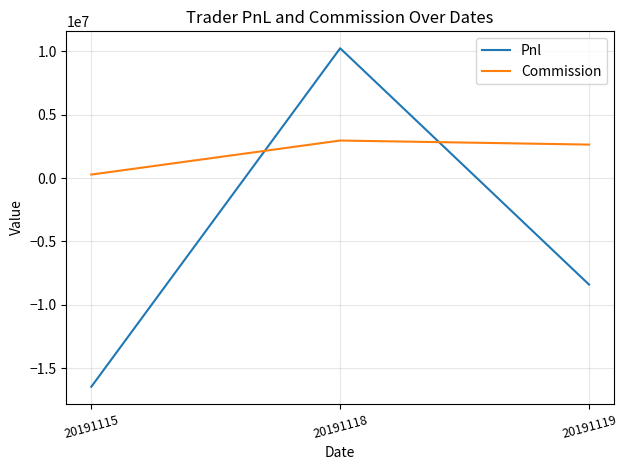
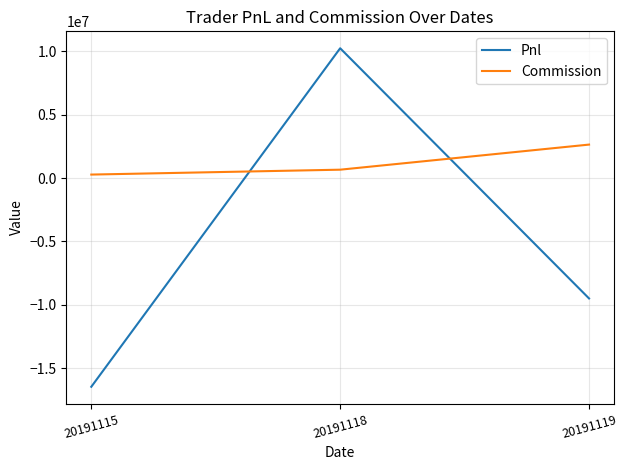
  {
    "Pnl": {
      "20191115": -16500000,
      "20191118": 10200000,
-     "20191119": -8400000
+     "20191119": -9500000
    },
    "Commission": {
      "20191115": 300000,
-     "20191118": 3000000,
+     "20191118": 700000,
      "20191119": 2600000
    }
  }
